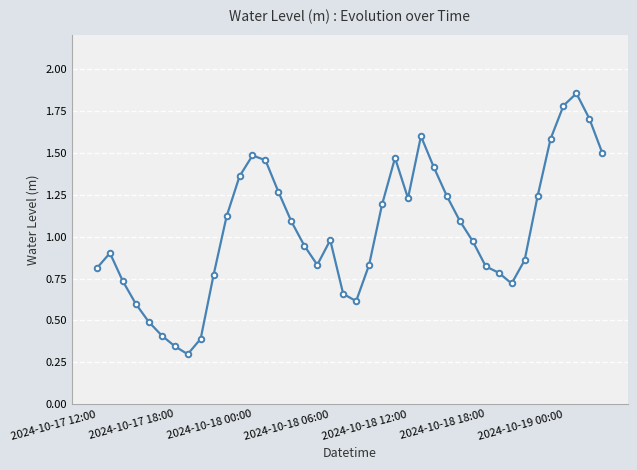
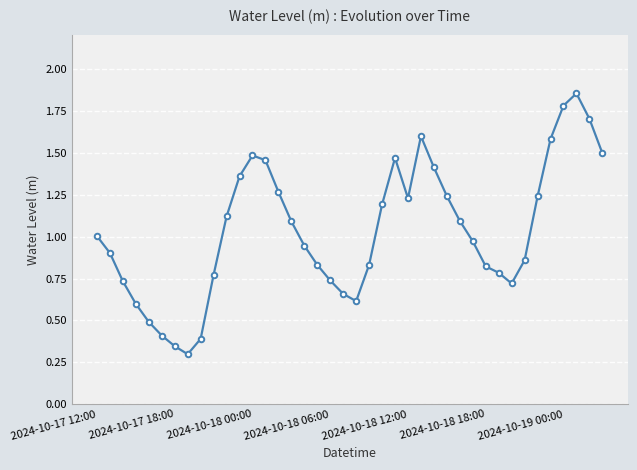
  {
-   "2024-10-17 12:00": 0.81,
+   "2024-10-17 12:00": 1.00,
    "2024-10-17 18:00": 0.35,
    "2024-10-18 00:00": 1.48,
-   "2024-10-18 06:00": 0.98,
+   "2024-10-18 06:00": 0.74,
    "2024-10-18 12:00": 1.23,
    "2024-10-18 18:00": 0.82,
    "2024-10-19 00:00": 1.78
  }
